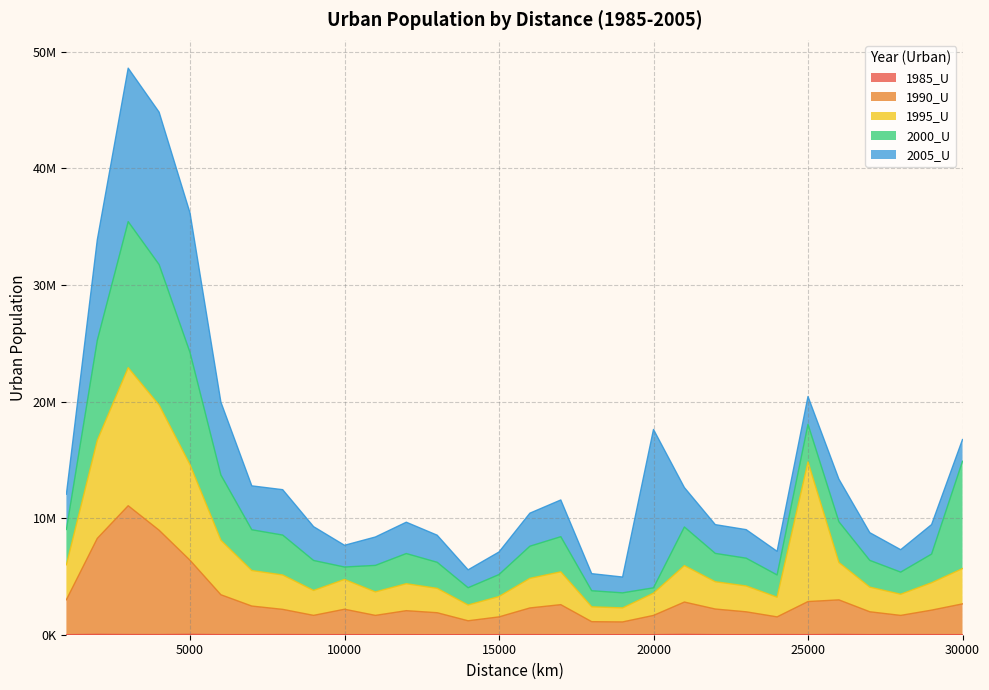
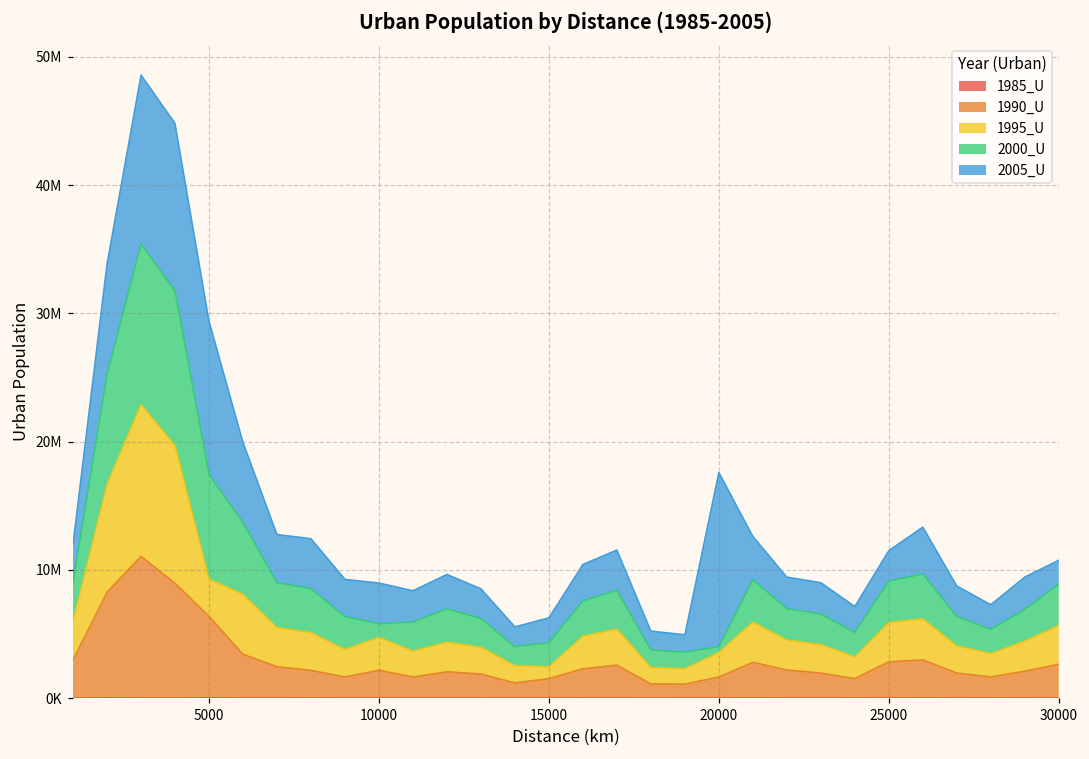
  {
    "1995_U": {
-     "5000": 8200000,
+     "5000": 2900000,
      "10000": 2600000,
-     "15000": 1700000,
+     "15000": 900000,
      "20000": 1900000,
-     "25000": 12000000,
+     "25000": 3100000,
      "30000": 3000000
    },
    "2000_U": {
-     "5000": 9600000,
+     "5000": 8200000,
      "10000": 1100000,
      "15000": 1900000,
      "20000": 500000,
      "25000": 3200000,
-     "30000": 9200000
+     "30000": 3200000
    },
    "2005_U": {
      "5000": 12000000,
-     "10000": 1900000,
+     "10000": 3200000,
      "15000": 1900000,
      "20000": 13600000,
      "25000": 2400000,
      "30000": 1900000
    }
  }
